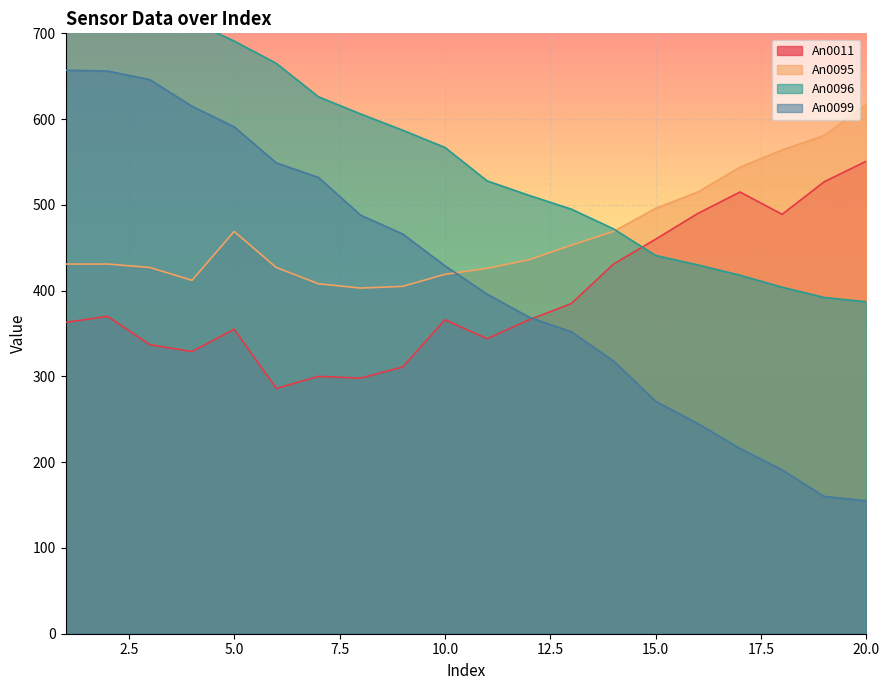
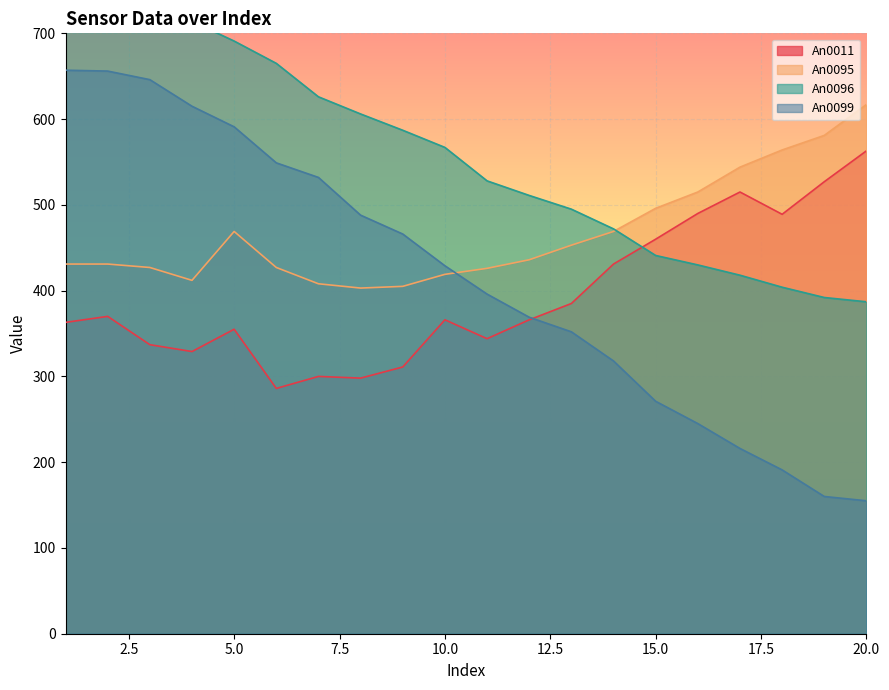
  {
    "An0011": {
      "5.0": 360,
      "10.0": 370,
      "15.0": 460,
-     "20.0": 550
+     "20.0": 560
    },
    "An0095": {
      "5.0": 470,
      "10.0": 420,
      "15.0": 500,
      "20.0": 620
    }
  }
